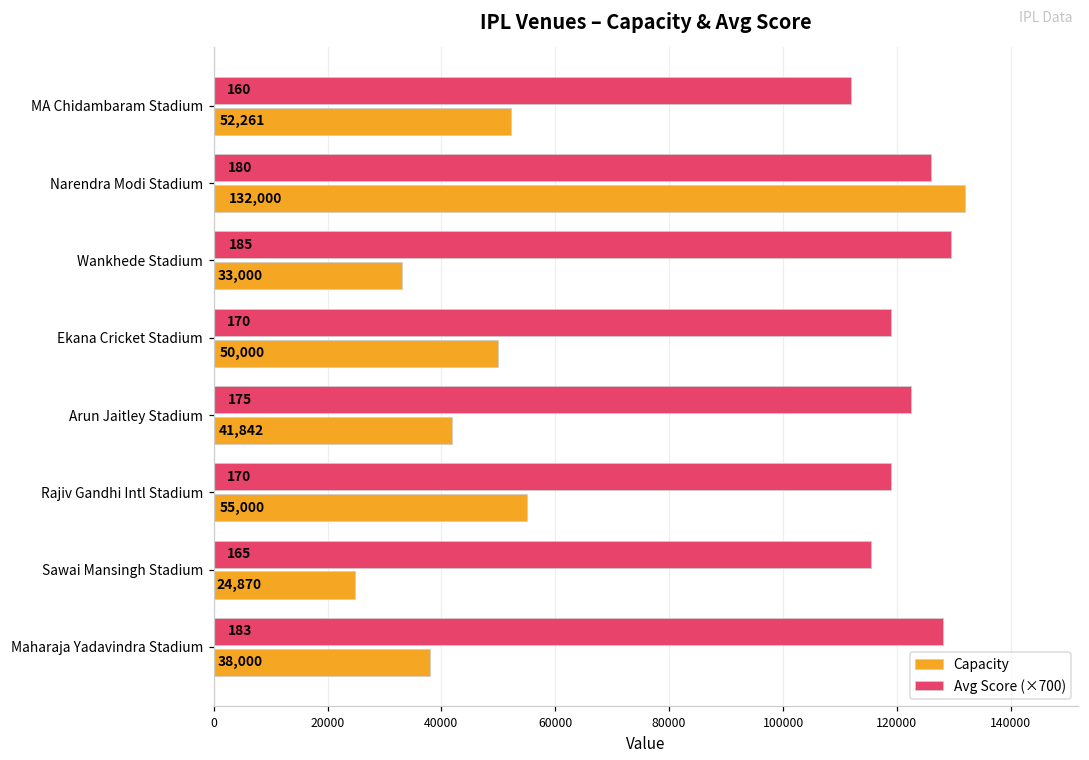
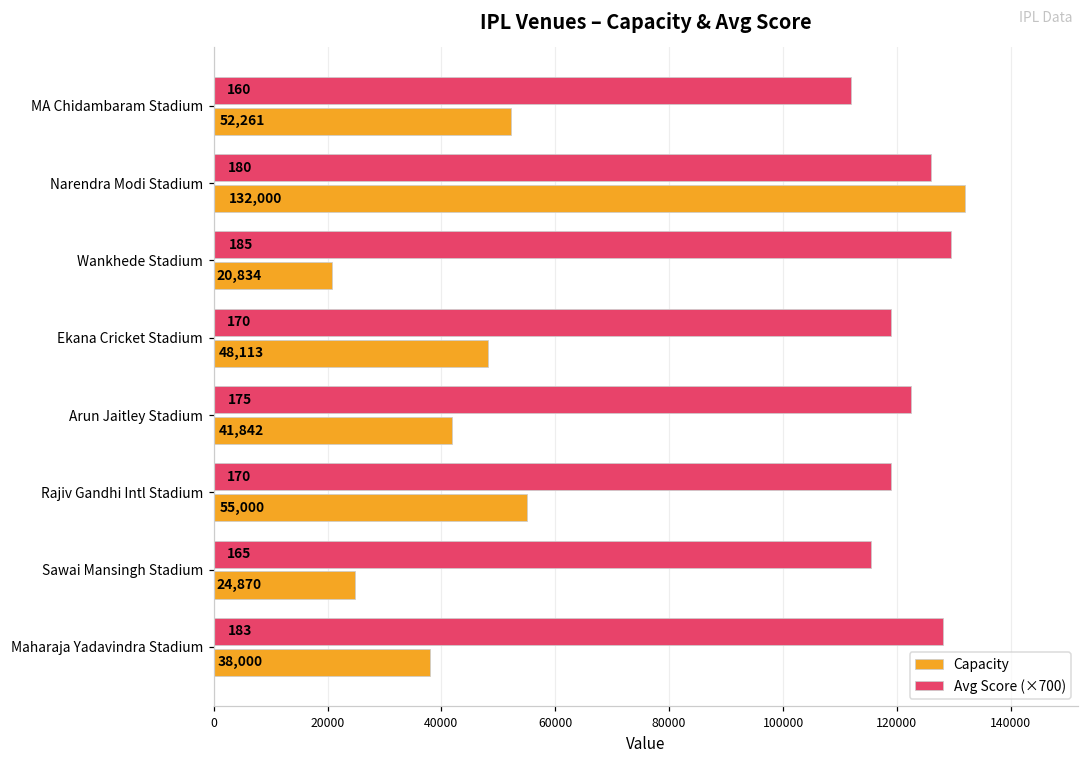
  {
    "Capacity": {
      "MA Chidambaram Stadium": "52,261",
      "Narendra Modi Stadium": "132,000",
-     "Wankhede Stadium": "33,000",
-     "Ekana Cricket Stadium": "50,000",
+     "Wankhede Stadium": "20,834",
+     "Ekana Cricket Stadium": "48,113",
      "Arun Jaitley Stadium": "41,842",
      "Rajiv Gandhi Intl Stadium": "55,000",
      "Sawai Mansingh Stadium": "24,870",
      "Maharaja Yadavindra Stadium": "38,000"
    }
  }
